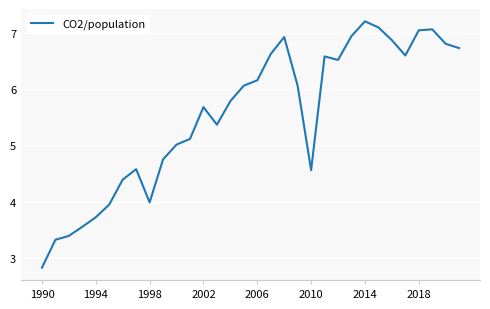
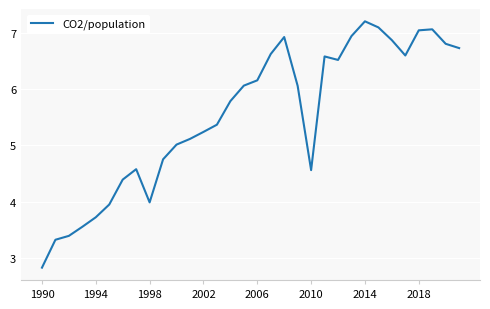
  {
    "1990": 2.8,
    "1994": 3.7,
    "1998": 4.0,
-   "2002": 5.7,
+   "2002": 5.2,
    "2006": 6.2,
    "2010": 4.6,
    "2014": 7.2,
    "2018": 7.0
  }
